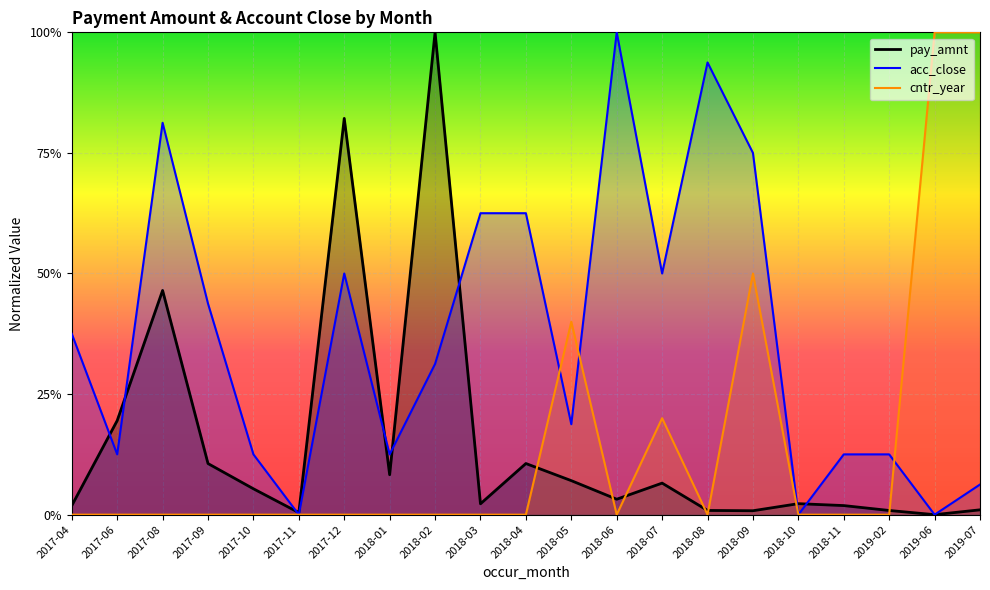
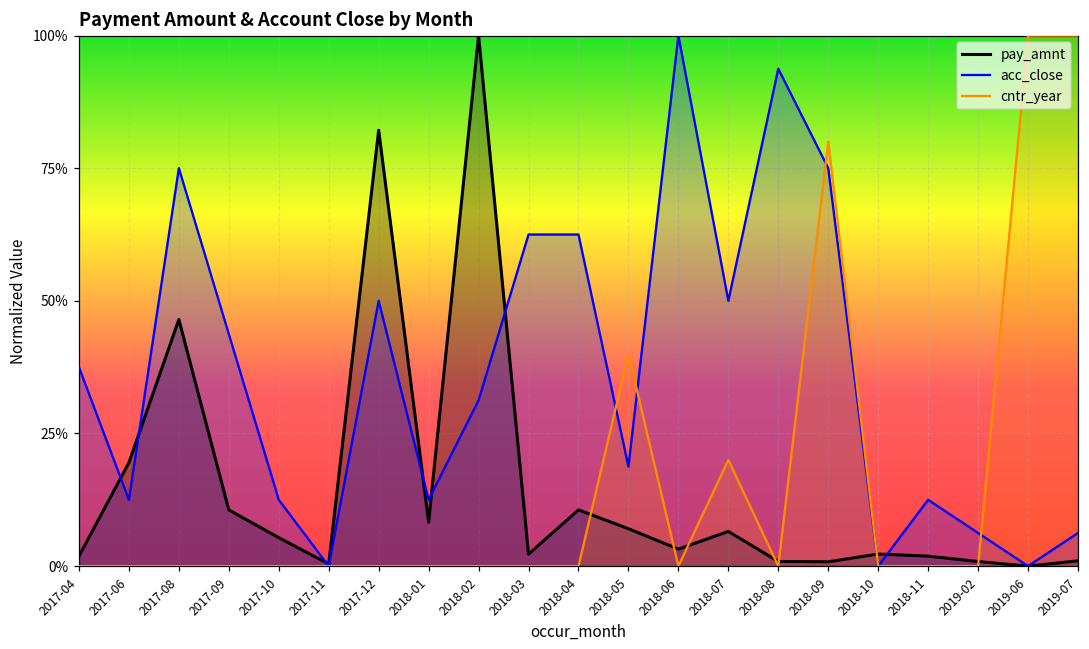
  {
    "acc_close": {
      "2017-04": "38%",
      "2017-06": "13%",
-     "2017-08": "81%",
+     "2017-08": "75%",
      "2017-09": "44%",
      "2017-10": "13%",
      "2017-12": "50%",
      "2018-01": "13%",
      "2018-02": "31%",
      "2018-03": "63%",
      "2018-04": "63%",
      "2018-05": "19%",
      "2018-06": "100%",
      "2018-07": "50%",
      "2018-08": "94%",
      "2018-09": "75%",
      "2018-11": "13%",
-     "2019-02": "13%",
+     "2019-02": "6%",
      "2019-07": "6%"
    },
    "cntr_year": {
      "2017-04": "0%",
      "2017-06": "0%",
      "2017-08": "0%",
      "2017-09": "0%",
      "2017-10": "0%",
      "2017-12": "0%",
      "2018-01": "0%",
      "2018-02": "0%",
      "2018-03": "0%",
      "2018-04": "0%",
      "2018-05": "40%",
      "2018-06": "0%",
      "2018-07": "20%",
      "2018-08": "0%",
-     "2018-09": "50%",
+     "2018-09": "80%",
      "2018-11": "0%",
      "2019-02": "0%",
      "2019-06": "100%",
      "2019-07": "100%"
    }
  }
